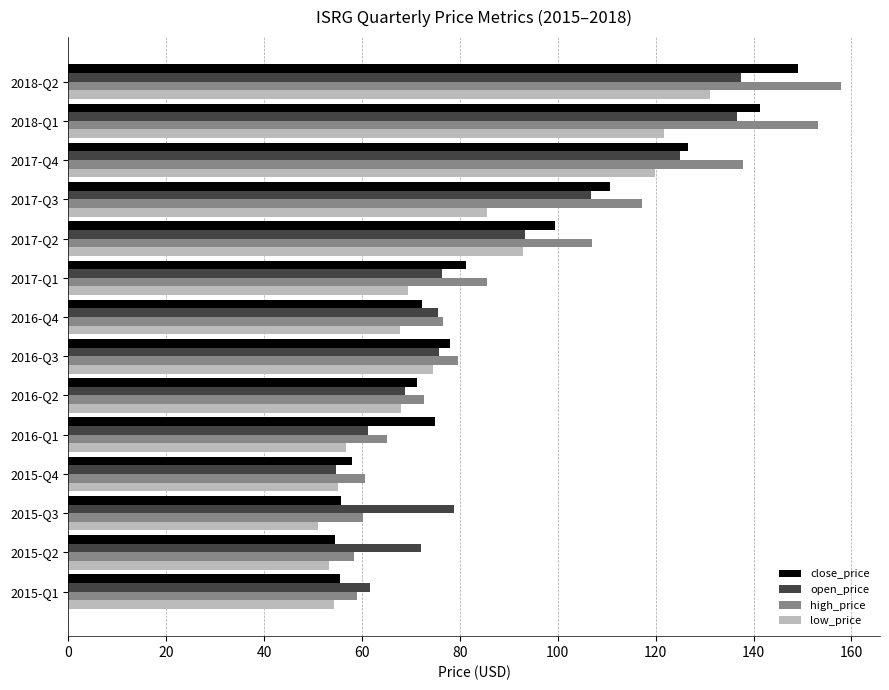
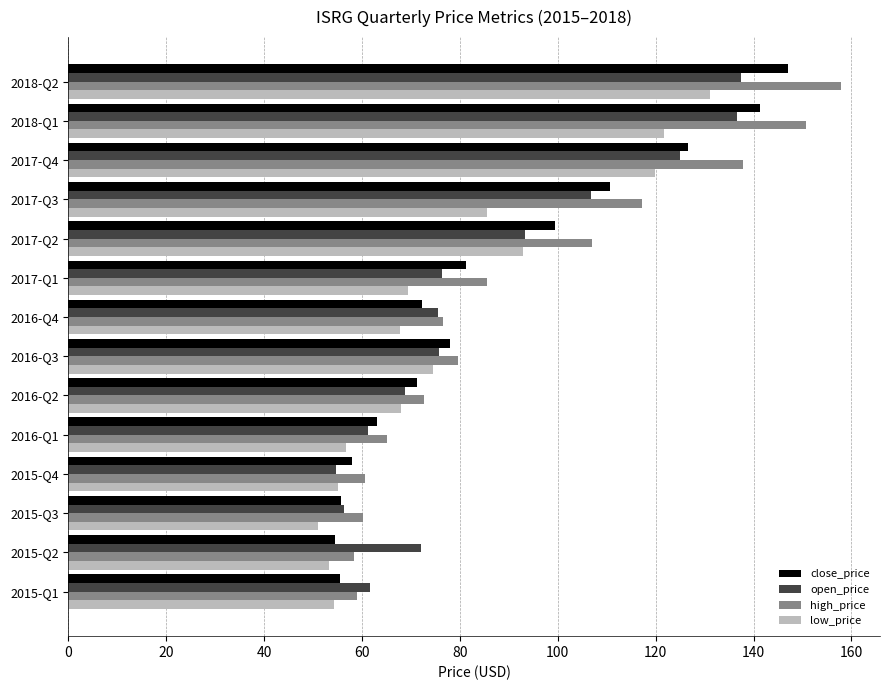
  {
    "close_price": {
-     "2018-Q2": 149,
+     "2018-Q2": 147,
      "2018-Q1": 141,
      "2017-Q4": 127,
      "2017-Q3": 111,
      "2017-Q2": 99,
      "2017-Q1": 81,
      "2016-Q4": 72,
      "2016-Q3": 78,
      "2016-Q2": 71,
-     "2016-Q1": 75,
+     "2016-Q1": 63,
      "2015-Q4": 58,
      "2015-Q3": 56,
      "2015-Q2": 54,
      "2015-Q1": 56
    },
    "open_price": {
      "2018-Q2": 137,
      "2018-Q1": 137,
      "2017-Q4": 125,
      "2017-Q3": 107,
      "2017-Q2": 93,
      "2017-Q1": 76,
      "2016-Q4": 75,
      "2016-Q3": 76,
      "2016-Q2": 69,
      "2016-Q1": 61,
      "2015-Q4": 55,
-     "2015-Q3": 79,
+     "2015-Q3": 56,
      "2015-Q2": 72,
      "2015-Q1": 62
    },
    "high_price": {
      "2018-Q2": 158,
-     "2018-Q1": 153,
+     "2018-Q1": 151,
      "2017-Q4": 138,
      "2017-Q3": 117,
      "2017-Q2": 107,
      "2017-Q1": 86,
      "2016-Q4": 77,
      "2016-Q3": 80,
      "2016-Q2": 73,
      "2016-Q1": 65,
      "2015-Q4": 61,
      "2015-Q3": 60,
      "2015-Q2": 58,
      "2015-Q1": 59
    },
    "low_price": {
      "2018-Q2": 131,
      "2018-Q1": 122,
      "2017-Q4": 120,
      "2017-Q3": 86,
      "2017-Q2": 93,
      "2017-Q1": 69,
      "2016-Q4": 68,
      "2016-Q3": 75,
      "2016-Q2": 68,
      "2016-Q1": 57,
      "2015-Q4": 55,
      "2015-Q3": 51,
      "2015-Q2": 53,
      "2015-Q1": 54
    }
  }
